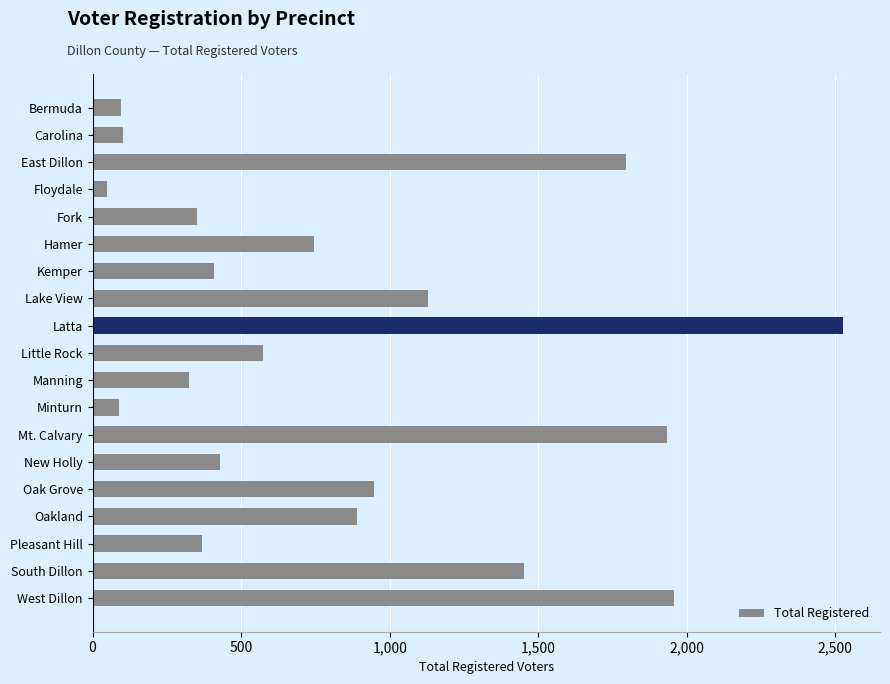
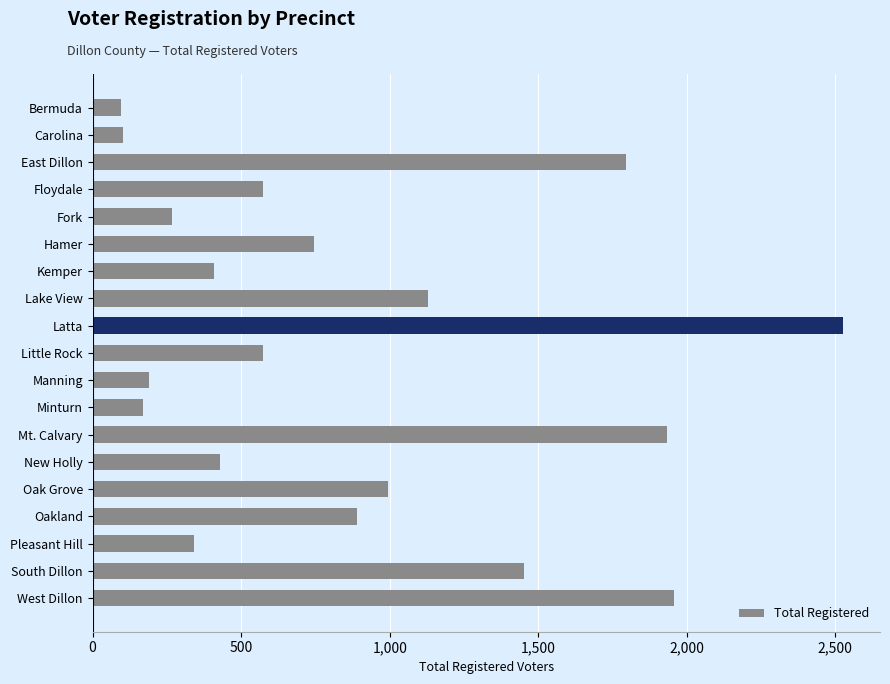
  {
    "Bermuda": "100",
    "Carolina": "100",
    "East Dillon": "1,790",
-   "Floydale": "50",
-   "Fork": "350",
+   "Floydale": "570",
+   "Fork": "270",
    "Hamer": "750",
    "Kemper": "410",
    "Lake View": "1,130",
    "Latta": "2,520",
    "Little Rock": "570",
-   "Manning": "320",
-   "Minturn": "90",
+   "Manning": "190",
+   "Minturn": "170",
    "Mt. Calvary": "1,930",
    "New Holly": "430",
-   "Oak Grove": "950",
+   "Oak Grove": "990",
    "Oakland": "890",
-   "Pleasant Hill": "370",
+   "Pleasant Hill": "340",
    "South Dillon": "1,450",
    "West Dillon": "1,960"
  }
